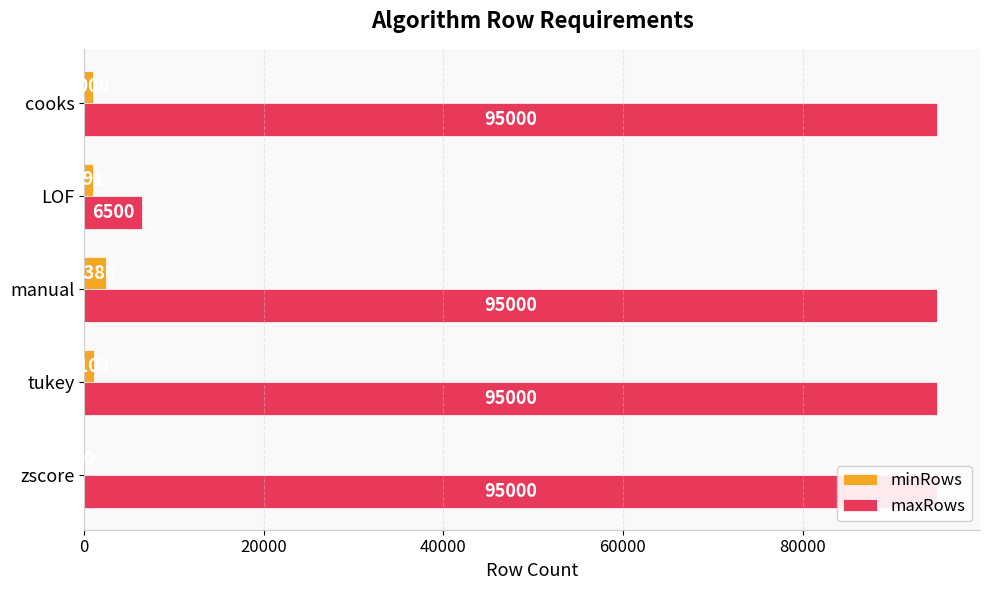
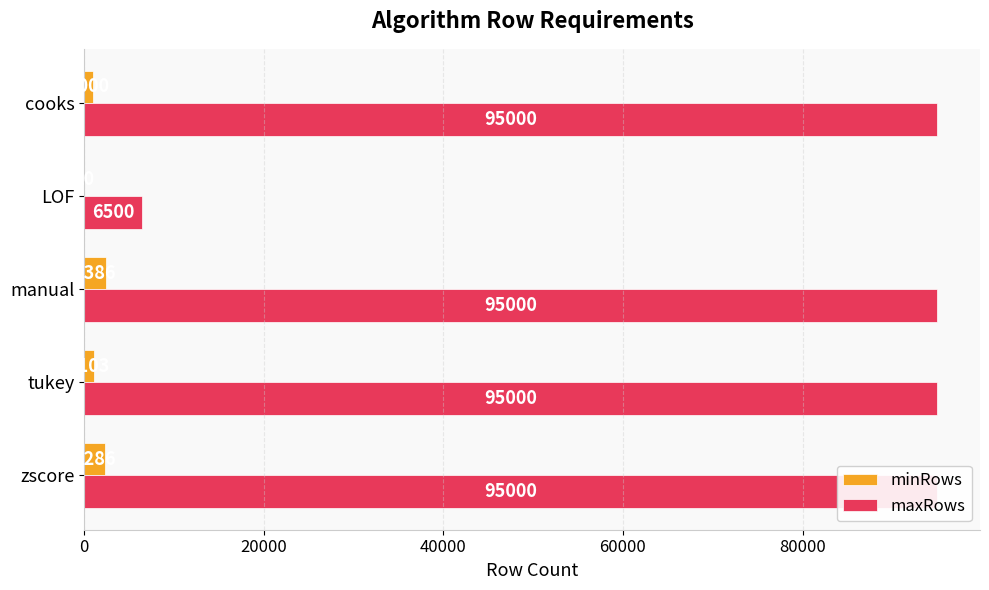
  {
    "minRows": {
      "cooks": 1000,
-     "LOF": 1000,
+     "LOF": 0,
      "manual": 2000,
      "tukey": 1000,
-     "zscore": 0
+     "zscore": 2000
    },
    "maxRows": {
      "cooks": 95000,
      "LOF": 6500,
      "manual": 95000,
      "tukey": 95000
    }
  }
